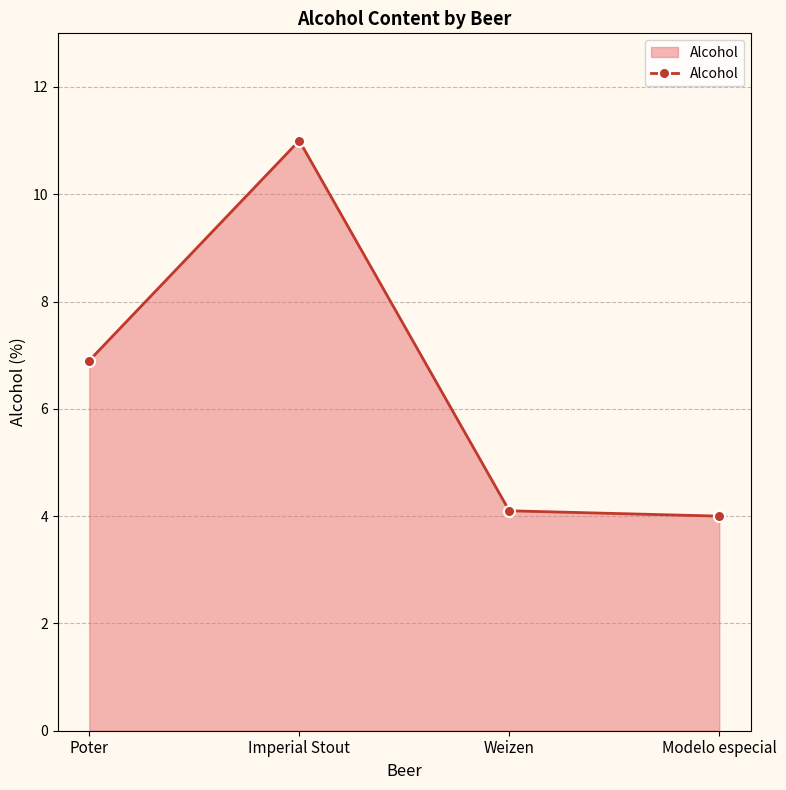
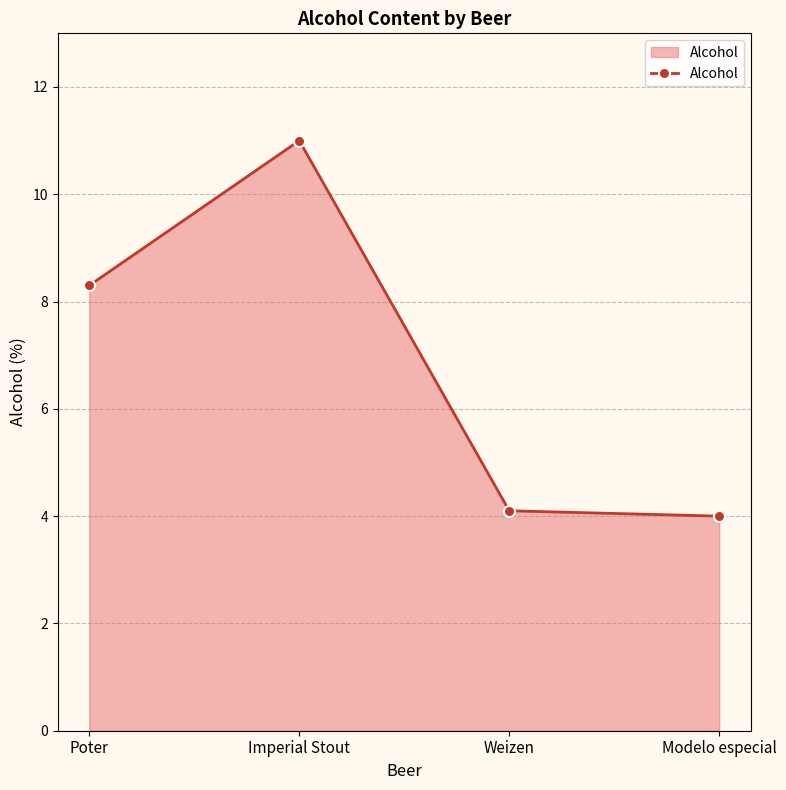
  {
-   "Poter": 6.9,
+   "Poter": 8.3,
    "Imperial Stout": 11.0,
    "Weizen": 4.1,
    "Modelo especial": 4.0
  }
